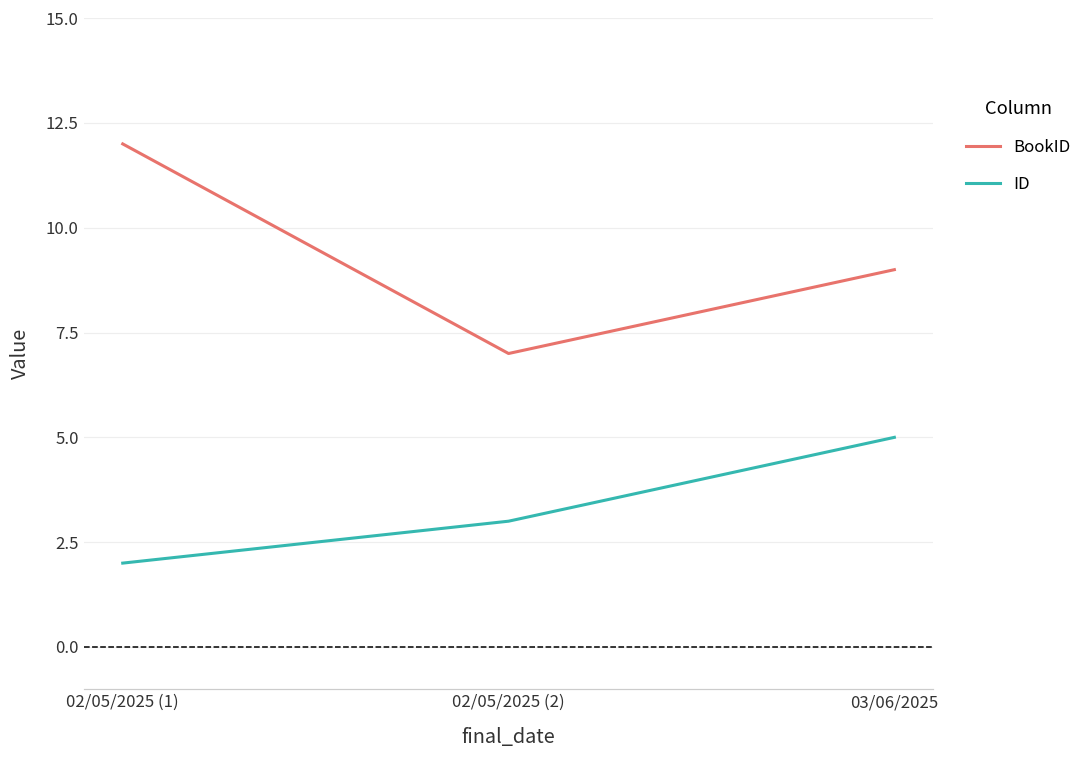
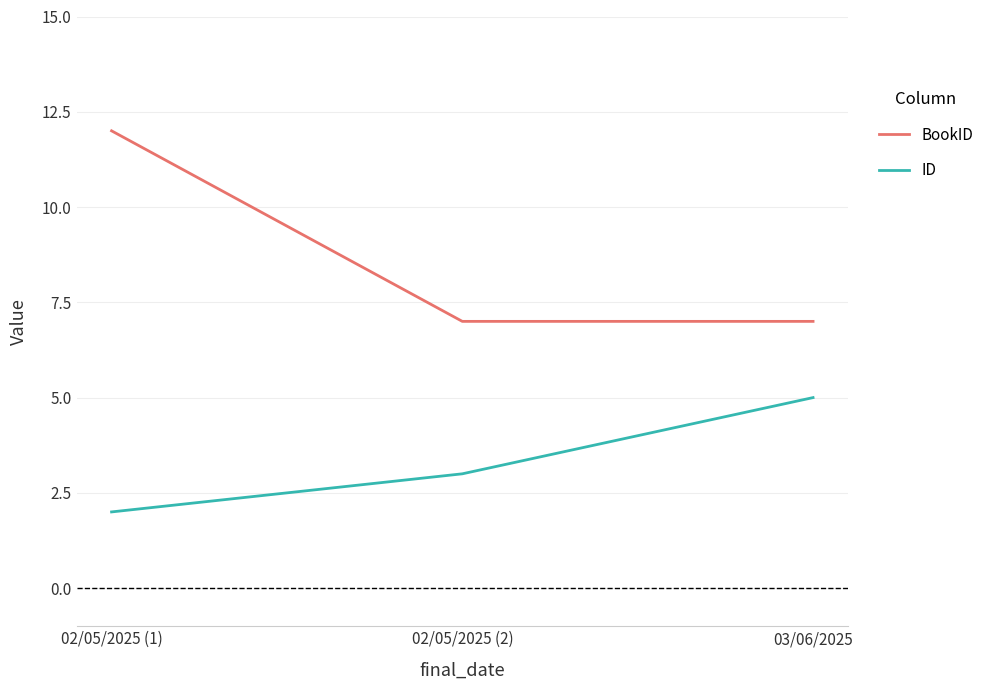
  {
    "BookID": {
      "02/05/2025 (1)": 12,
      "02/05/2025 (2)": 7,
-     "03/06/2025": 9
+     "03/06/2025": 7
    },
    "ID": {
      "02/05/2025 (1)": 2,
      "02/05/2025 (2)": 3,
      "03/06/2025": 5
    }
  }
